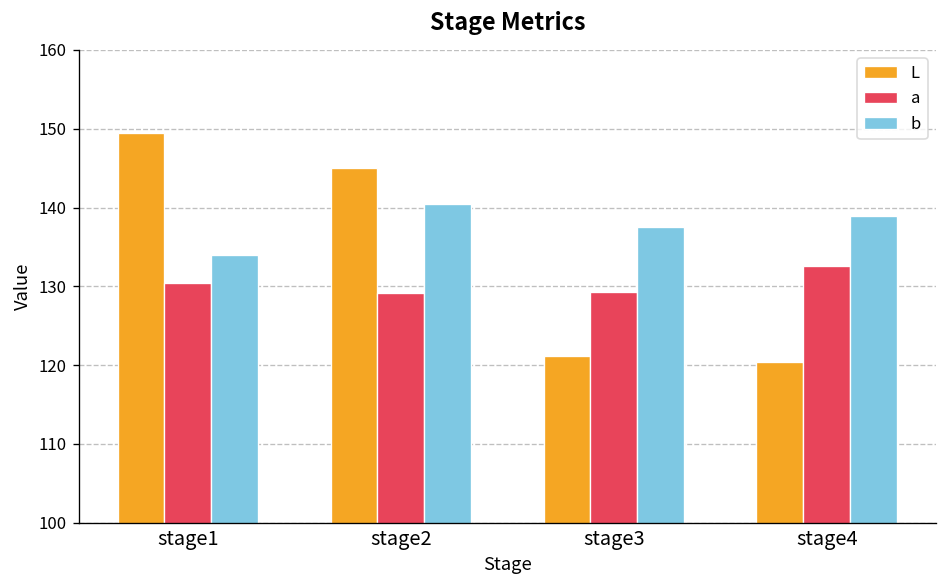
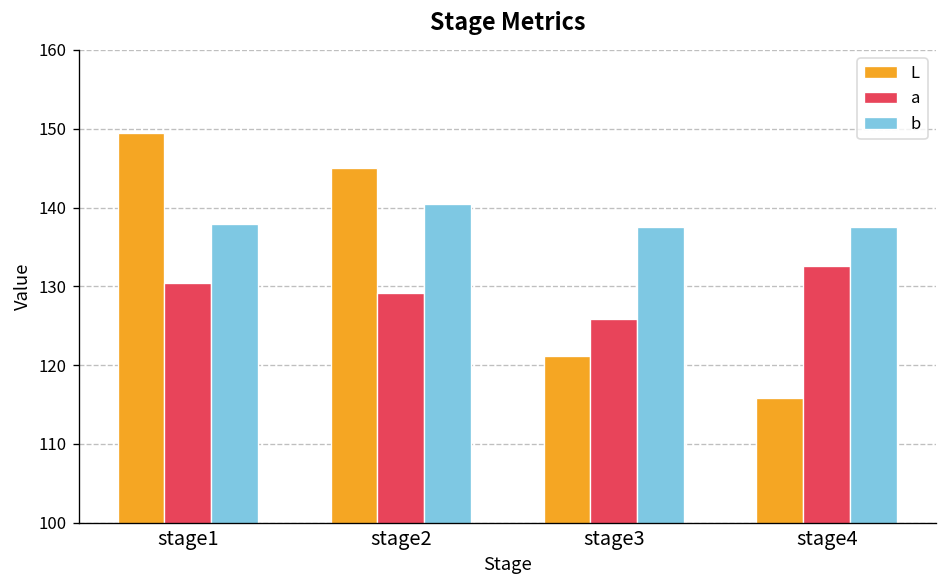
  {
    "L": {
      "stage1": 149,
      "stage2": 145,
      "stage3": 121,
-     "stage4": 120
+     "stage4": 116
    },
    "a": {
      "stage1": 130,
      "stage2": 129,
-     "stage3": 129,
+     "stage3": 126,
      "stage4": 133
    },
    "b": {
-     "stage1": 134,
+     "stage1": 138,
      "stage2": 140,
      "stage3": 138,
-     "stage4": 139
+     "stage4": 138
    }
  }
